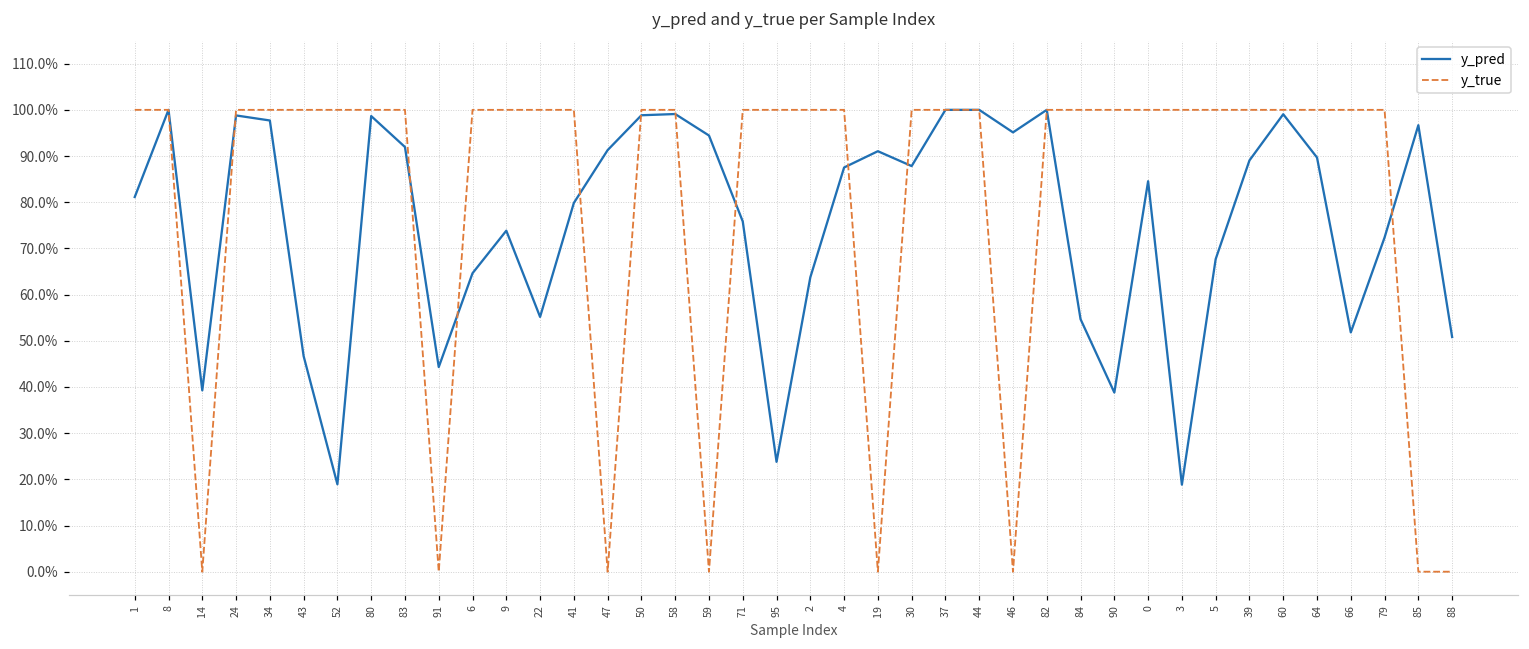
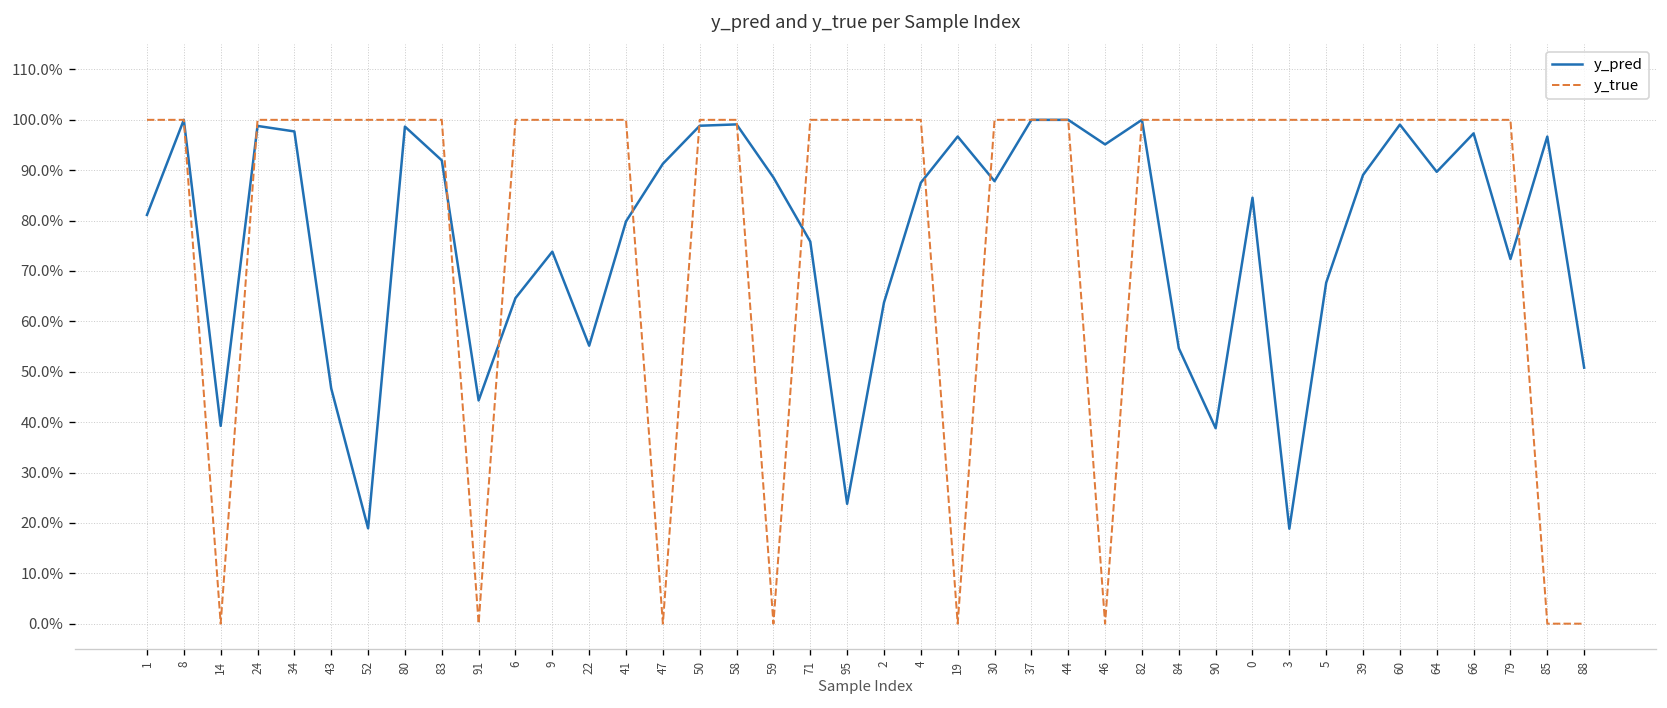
  {
    "y_pred": {
      "1": "81%",
      "14": "39%",
      "24": "99%",
      "34": "98%",
      "43": "47%",
      "52": "19%",
      "80": "99%",
      "83": "92%",
      "91": "44%",
      "6": "65%",
      "9": "74%",
      "22": "55%",
      "41": "80%",
      "47": "91%",
      "50": "99%",
      "58": "99%",
-     "59": "94%",
+     "59": "89%",
      "71": "76%",
      "95": "24%",
      "2": "64%",
      "4": "88%",
-     "19": "91%",
+     "19": "97%",
      "30": "88%",
      "46": "95%",
      "84": "55%",
      "90": "39%",
      "0": "85%",
      "3": "19%",
      "5": "68%",
      "39": "89%",
      "60": "99%",
      "64": "90%",
-     "66": "52%",
+     "66": "97%",
      "79": "72%",
      "85": "97%",
      "88": "51%"
    },
    "y_true": {
      "1": "100%",
      "14": "0%",
      "24": "100%",
      "34": "100%",
      "43": "100%",
      "52": "100%",
      "80": "100%",
      "83": "100%",
      "91": "0%",
      "6": "100%",
      "9": "100%",
      "22": "100%",
      "41": "100%",
      "47": "0%",
      "50": "100%",
      "58": "100%",
      "59": "0%",
      "71": "100%",
      "95": "100%",
      "2": "100%",
      "4": "100%",
      "19": "0%",
      "30": "100%",
      "46": "0%",
      "84": "100%",
      "90": "100%",
      "0": "100%",
      "3": "100%",
      "5": "100%",
      "39": "100%",
      "60": "100%",
      "64": "100%",
      "66": "100%",
      "79": "100%",
      "85": "0%",
      "88": "0%"
    }
  }
